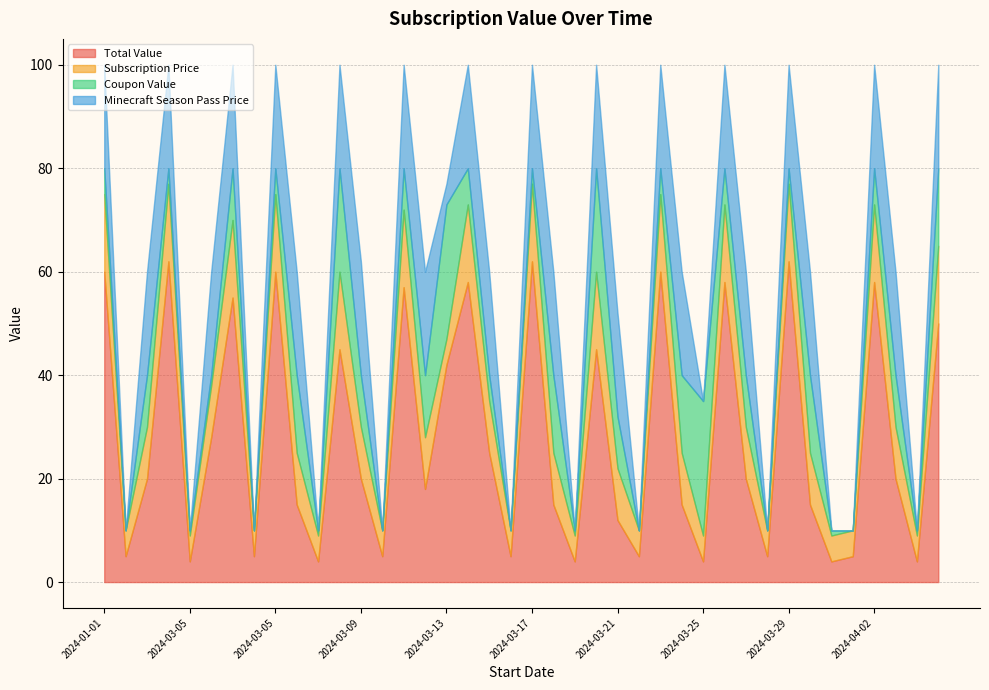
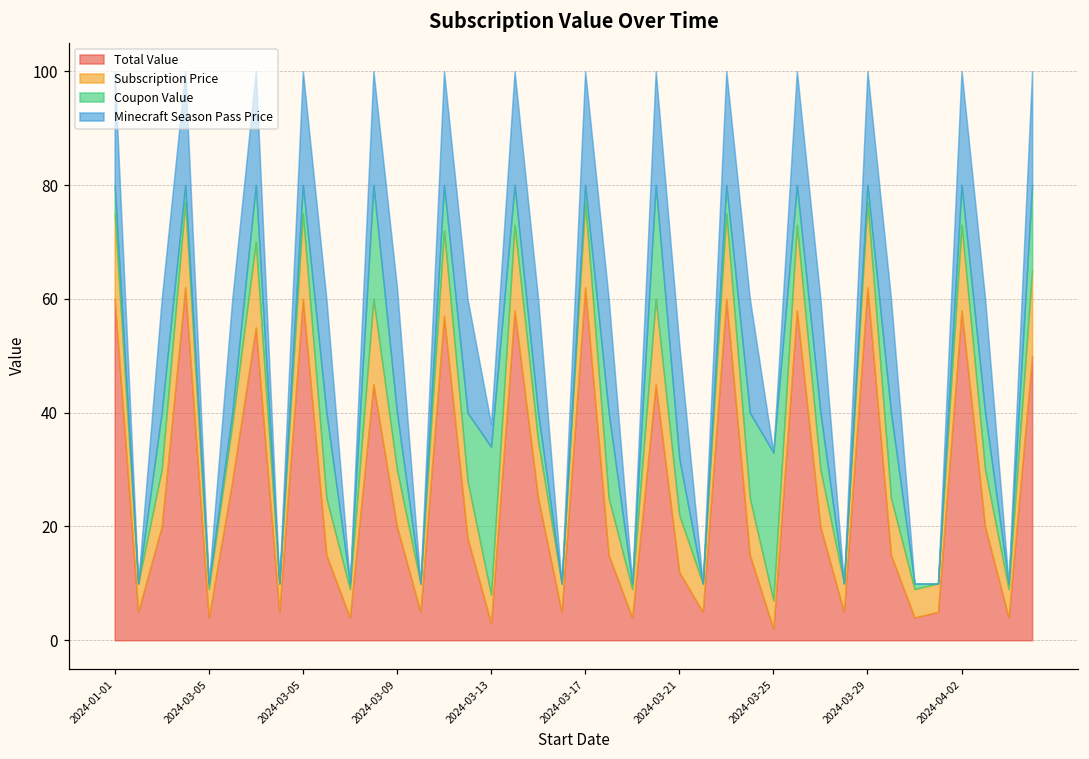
  {
    "Total Value": {
      "2024-01-01": 60,
      "2024-03-09": 20,
-     "2024-03-13": 42,
+     "2024-03-13": 3,
      "2024-03-17": 62,
      "2024-03-21": 12,
-     "2024-03-25": 4,
+     "2024-03-25": 2,
      "2024-03-29": 62,
      "2024-04-02": 58
    },
    "Subscription Price": {
      "2024-01-01": 15,
      "2024-03-09": 10,
      "2024-03-13": 5,
      "2024-03-17": 15,
      "2024-03-21": 10,
      "2024-03-25": 5,
      "2024-03-29": 15,
      "2024-04-02": 15
    },
    "Coupon Value": {
      "2024-01-01": 5,
      "2024-03-09": 10,
      "2024-03-13": 26,
      "2024-03-17": 3,
      "2024-03-21": 10,
      "2024-03-29": 3,
      "2024-04-02": 7
    },
    "Minecraft Season Pass Price": {
      "2024-03-09": 22,
      "2024-03-13": 4,
      "2024-03-17": 20,
      "2024-03-21": 20,
      "2024-03-29": 20,
      "2024-04-02": 20
    }
  }
